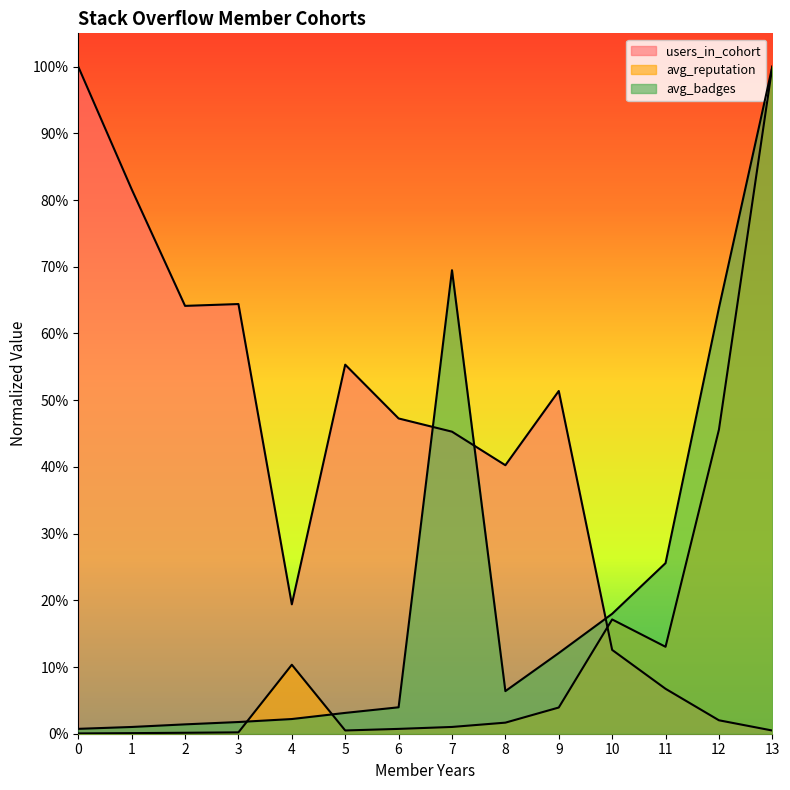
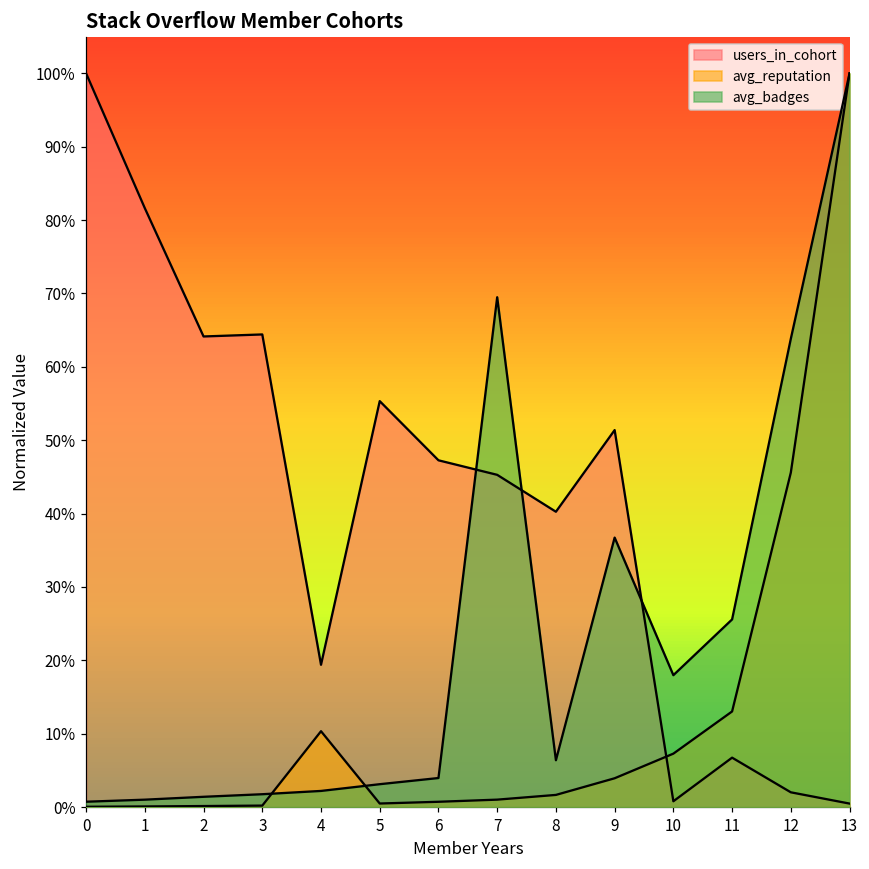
  {
    "users_in_cohort": {
      "0": "100%",
      "1": "82%",
      "2": "64%",
      "3": "64%",
      "4": "19%",
      "5": "55%",
      "6": "47%",
      "7": "45%",
      "8": "40%",
      "9": "51%",
-     "10": "13%",
+     "10": "1%",
      "11": "7%",
      "12": "2%",
      "13": "0%"
    },
    "avg_reputation": {
      "0": "0%",
      "1": "0%",
      "2": "0%",
      "3": "0%",
      "4": "10%",
      "5": "0%",
      "6": "1%",
      "7": "1%",
      "8": "2%",
      "9": "4%",
-     "10": "17%",
+     "10": "7%",
      "11": "13%",
      "12": "46%"
    },
    "avg_badges": {
      "0": "1%",
      "1": "1%",
      "2": "1%",
      "3": "2%",
      "4": "2%",
      "5": "3%",
      "6": "4%",
      "7": "69%",
      "8": "6%",
-     "9": "12%",
+     "9": "37%",
      "10": "18%",
      "11": "26%",
      "12": "64%"
    }
  }
